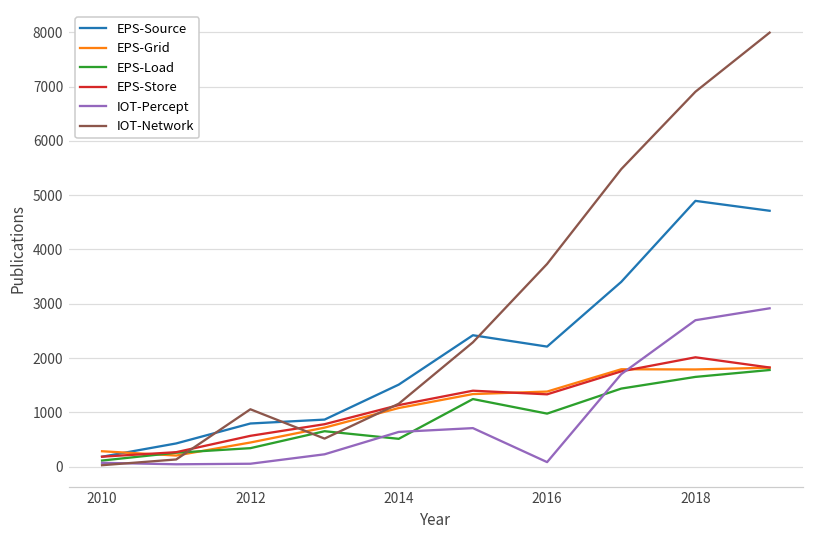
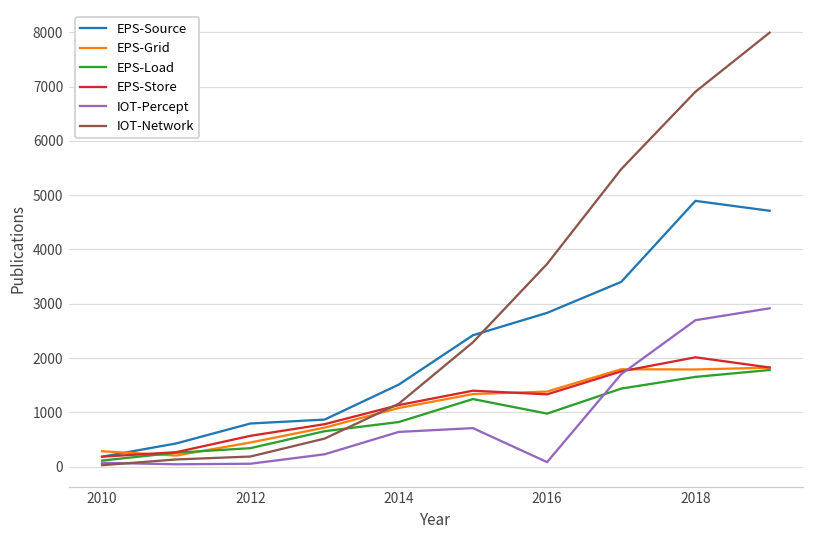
  {
    "EPS-Source": {
      "2012": 800,
      "2014": 1500,
-     "2016": 2200,
+     "2016": 2800,
      "2018": 4900
    },
    "EPS-Grid": {
      "2010": 300,
      "2012": 400,
      "2014": 1100,
      "2018": 1800
    },
    "EPS-Load": {
      "2012": 300,
-     "2014": 500,
+     "2014": 800,
      "2016": 1000,
      "2018": 1700
    },
    "EPS-Store": {
      "2012": 600,
      "2018": 2000
    },
    "IOT-Percept": {
      "2012": 100,
      "2014": 600,
      "2016": 100,
      "2018": 2700
    },
    "IOT-Network": {
-     "2012": 1100,
+     "2012": 200,
      "2016": 3700,
      "2018": 6900
    }
  }
